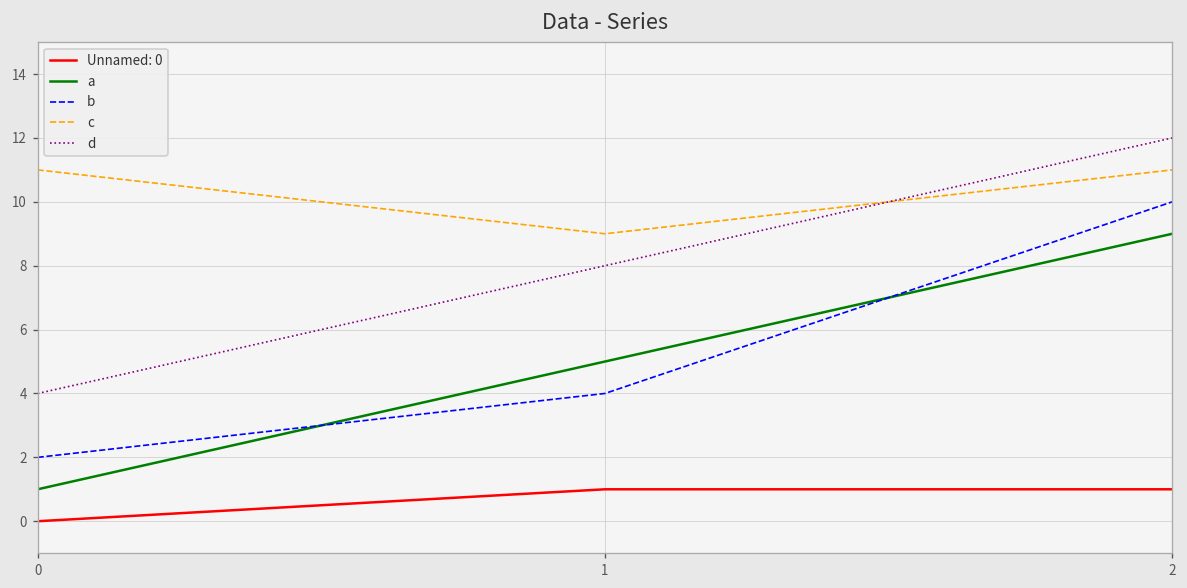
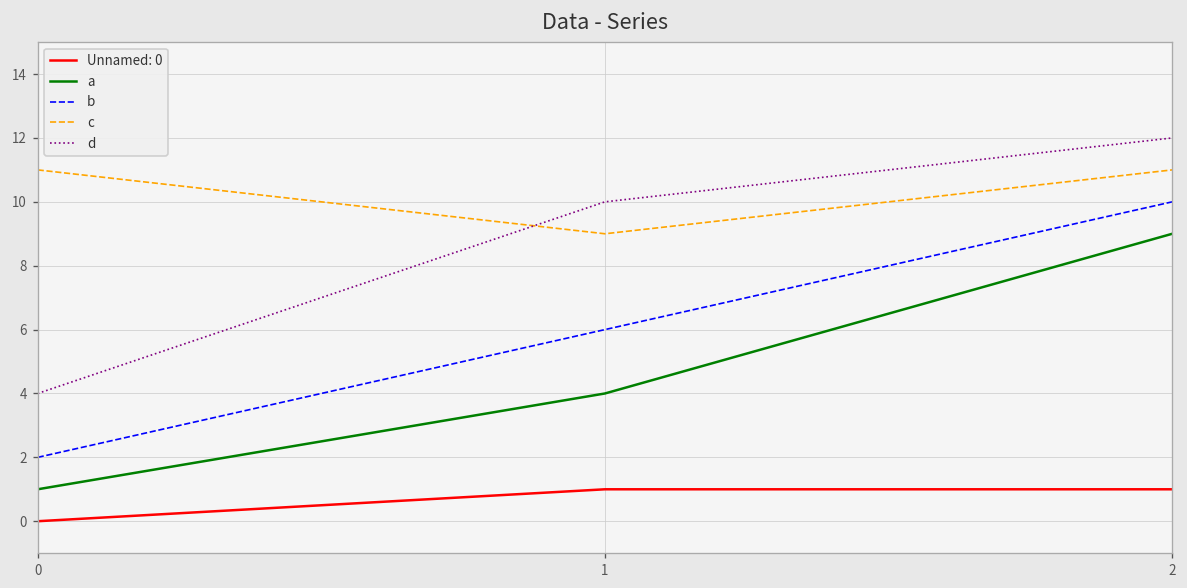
  {
    "Unnamed: 0": {
      "0": 0,
      "1": 1,
      "2": 1
    },
    "a": {
      "0": 1,
-     "1": 5,
+     "1": 4,
      "2": 9
    },
    "b": {
      "0": 2,
-     "1": 4,
+     "1": 6,
      "2": 10
    },
    "c": {
      "0": 11,
      "1": 9,
      "2": 11
    },
    "d": {
      "0": 4,
-     "1": 8,
+     "1": 10,
      "2": 12
    }
  }
